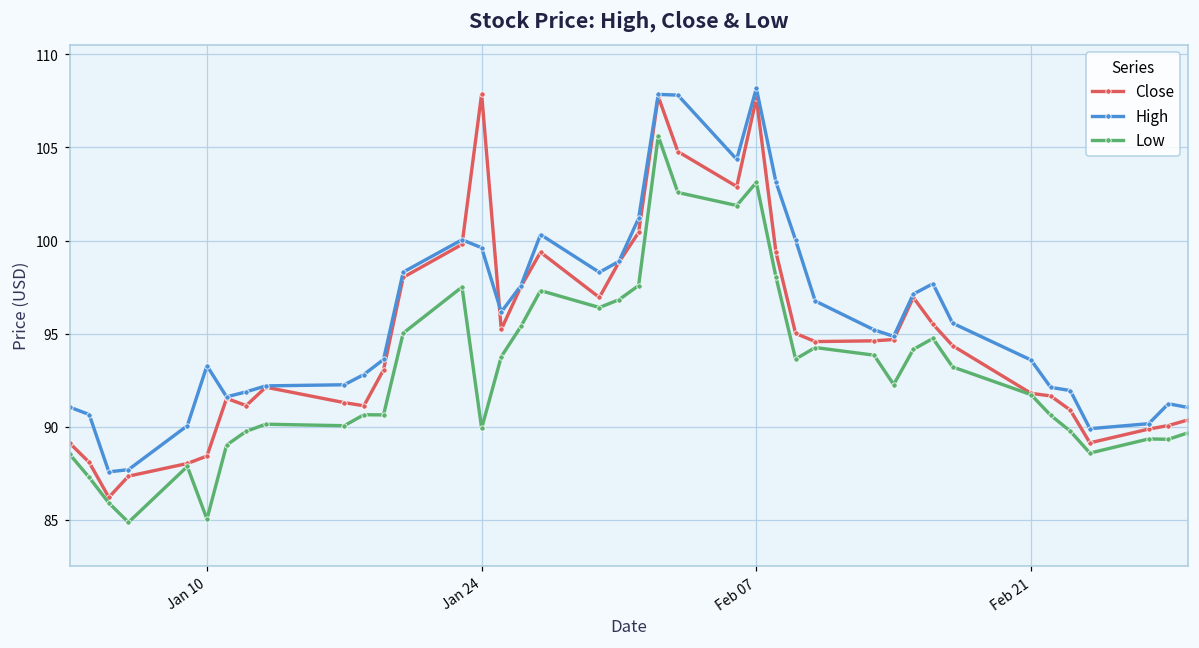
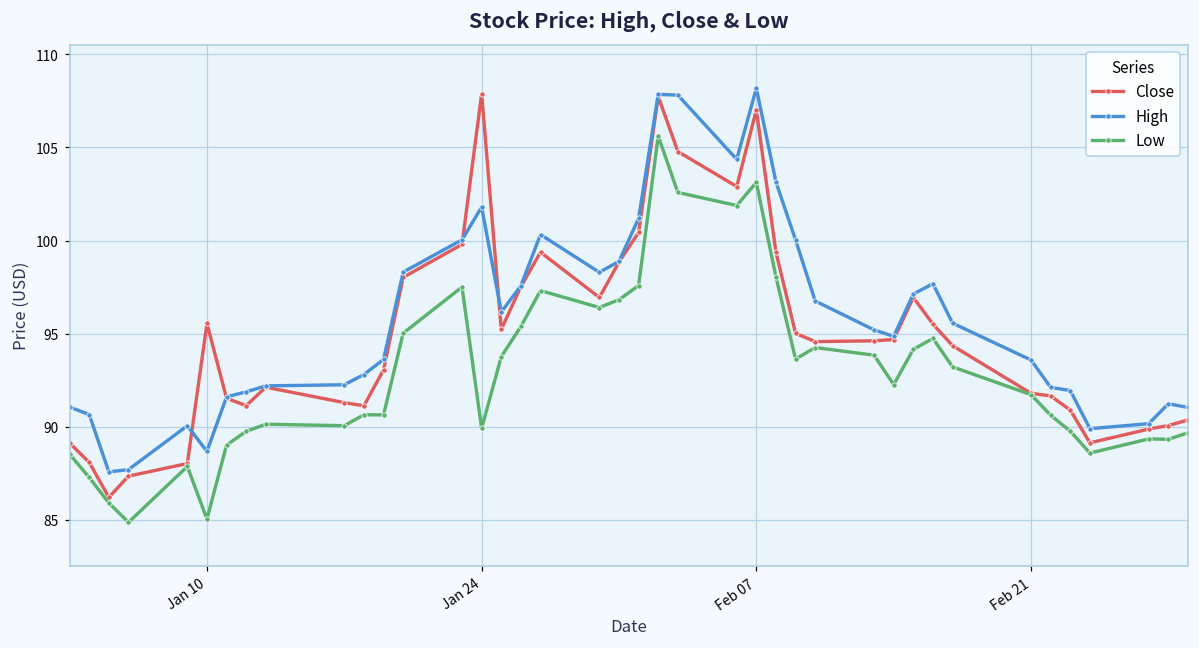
  {
    "Close": {
-     "Jan 10": 88.4,
+     "Jan 10": 95.5,
      "Jan 24": 107.9,
-     "Feb 07": 107.6
+     "Feb 07": 107.0
    },
    "High": {
-     "Jan 10": 93.3,
-     "Jan 24": 99.6,
+     "Jan 10": 88.7,
+     "Jan 24": 101.8,
      "Feb 07": 108.2,
      "Feb 21": 93.6
    },
    "Low": {
      "Jan 10": 85.0,
      "Jan 24": 89.9,
      "Feb 07": 103.1
    }
  }
